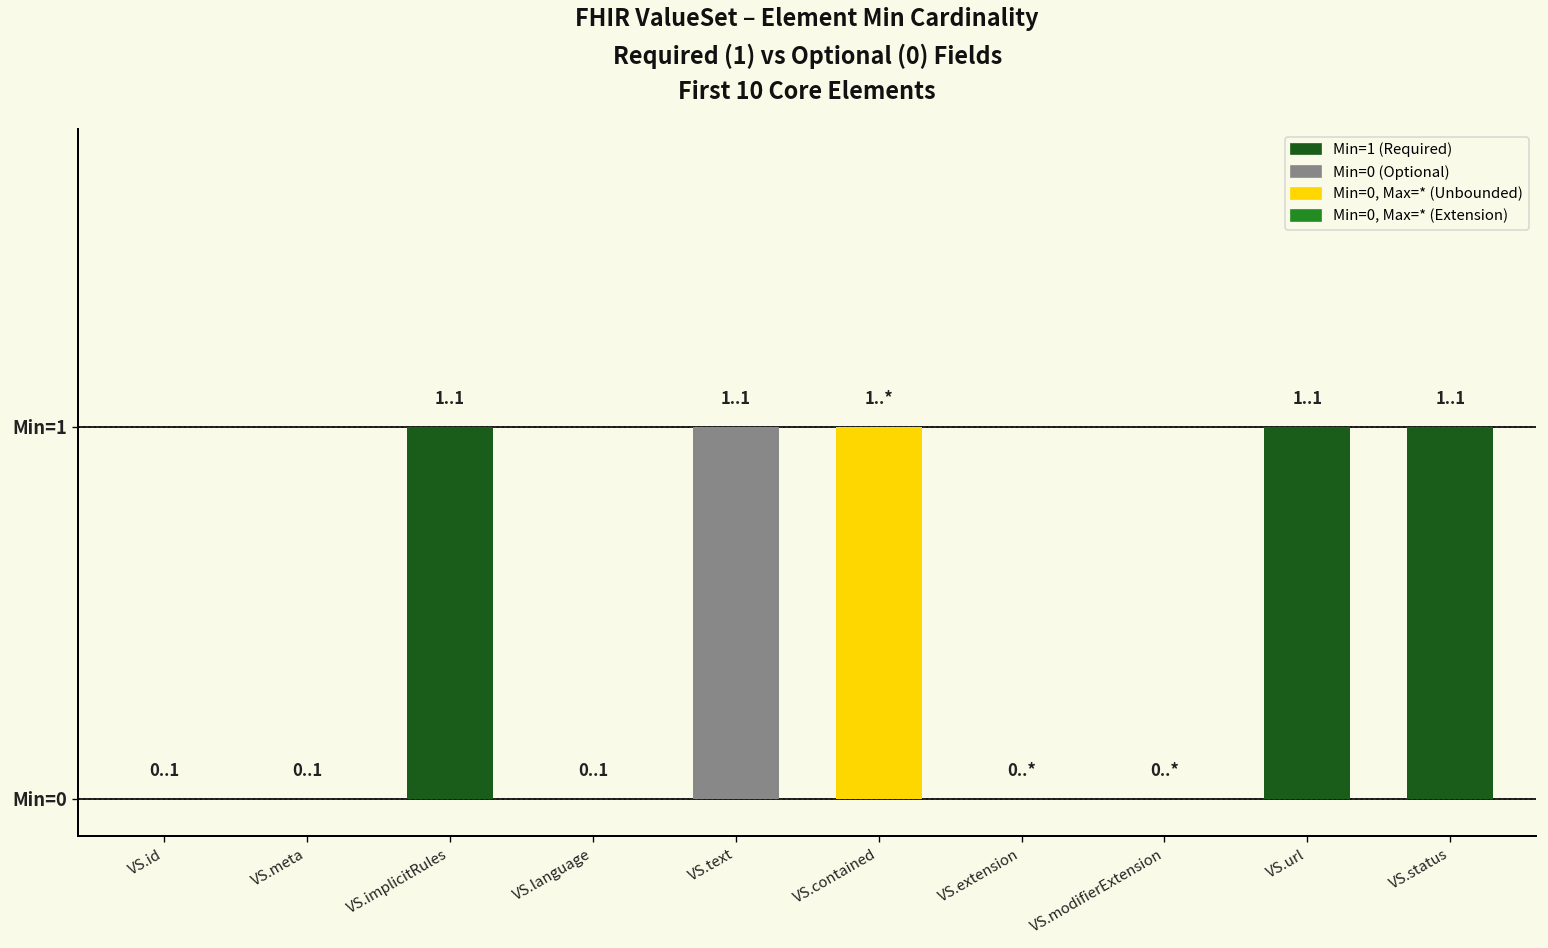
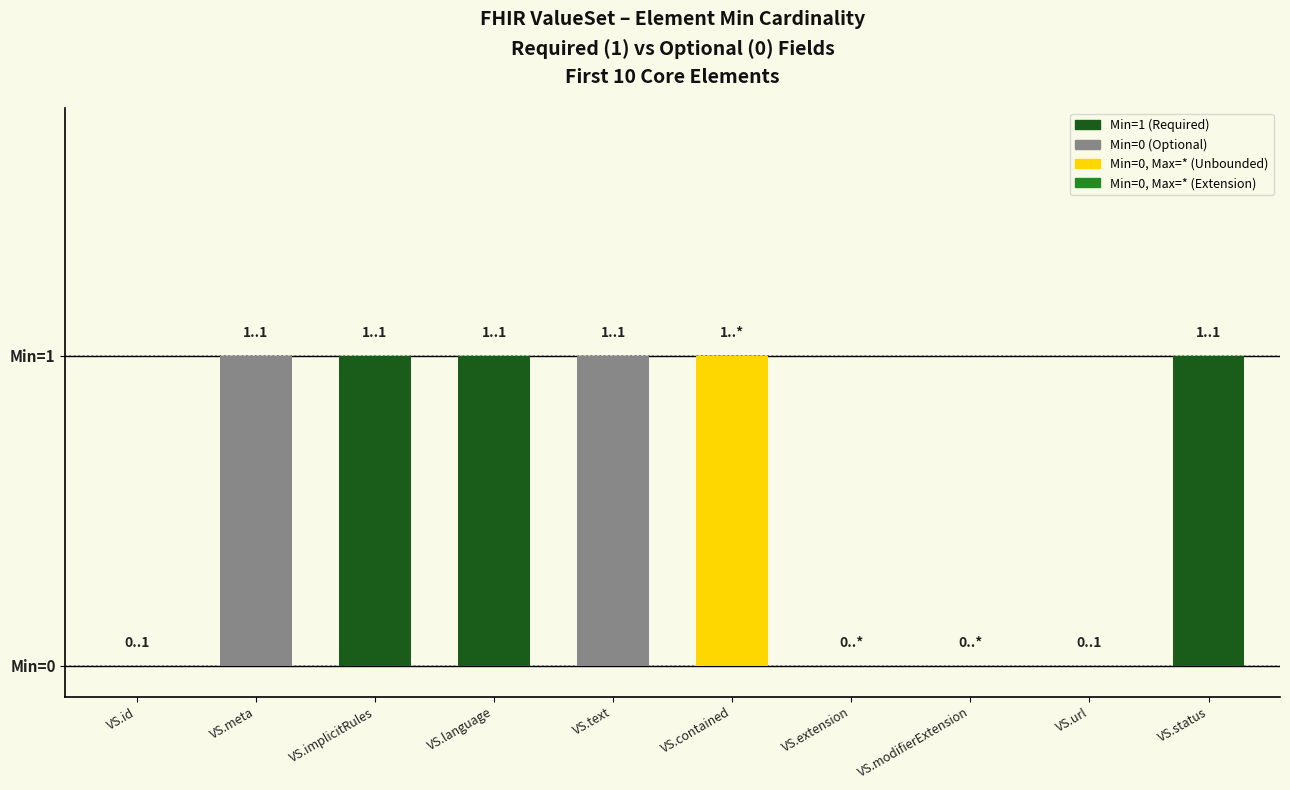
  {
    "VS.id": "0..1",
-   "VS.meta": "0..1",
+   "VS.meta": "1..1",
    "VS.implicitRules": "1..1",
-   "VS.language": "0..1",
+   "VS.language": "1..1",
    "VS.text": "1..1",
    "VS.contained": "1..*",
    "VS.extension": "0..*",
    "VS.modifierExtension": "0..*",
-   "VS.url": "1..1",
+   "VS.url": "0..1",
    "VS.status": "1..1"
  }
